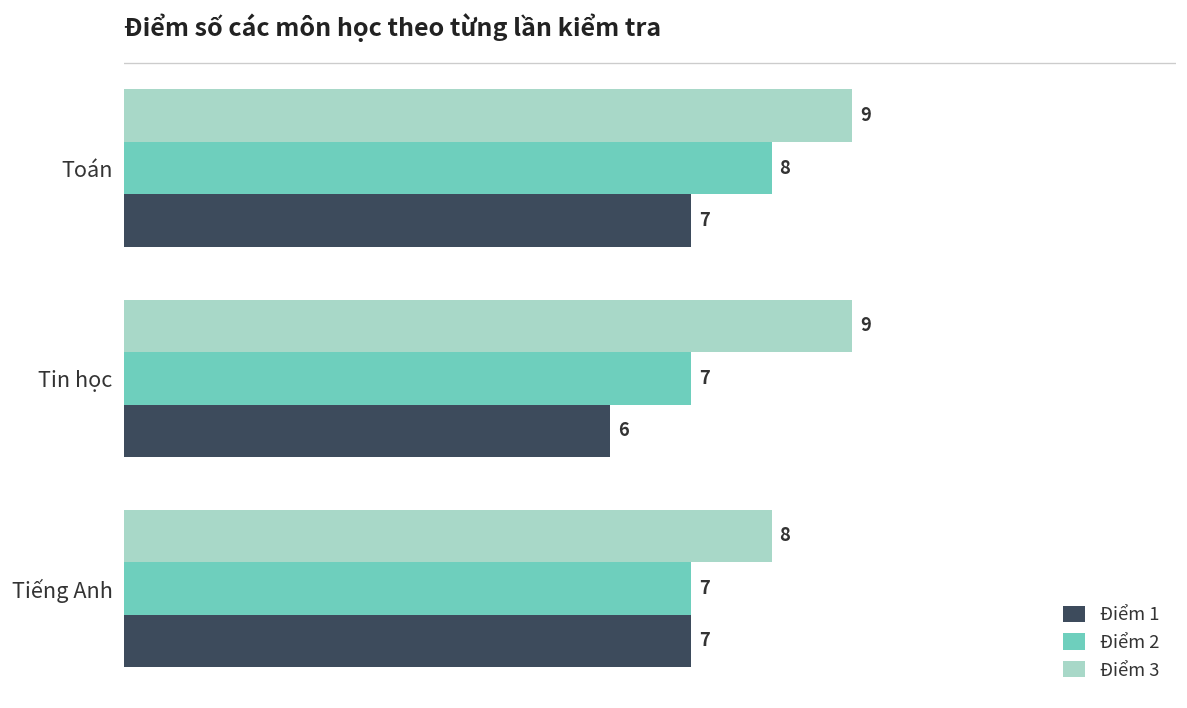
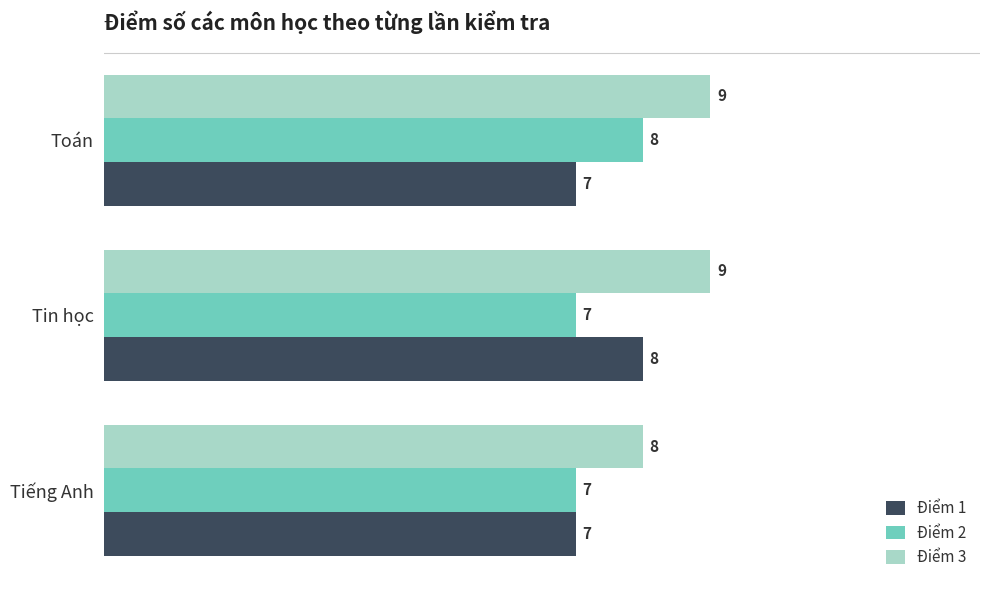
  {
    "Điểm 1": {
      "Toán": 7,
-     "Tin học": 6,
+     "Tin học": 8,
      "Tiếng Anh": 7
    }
  }
